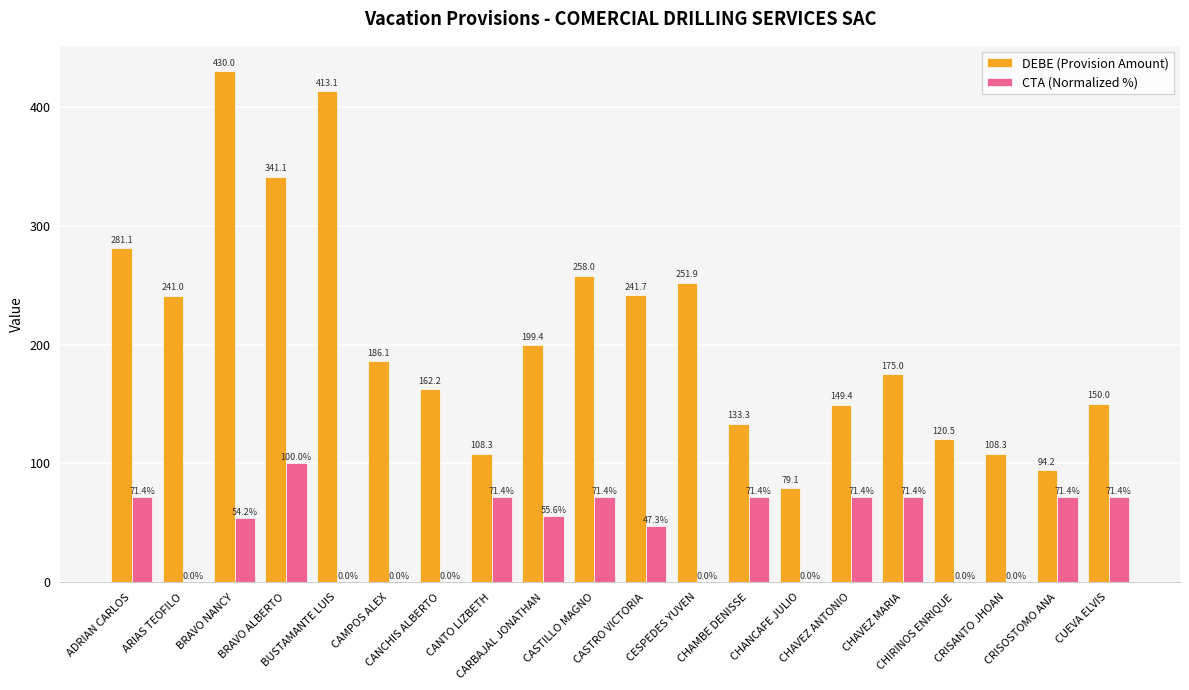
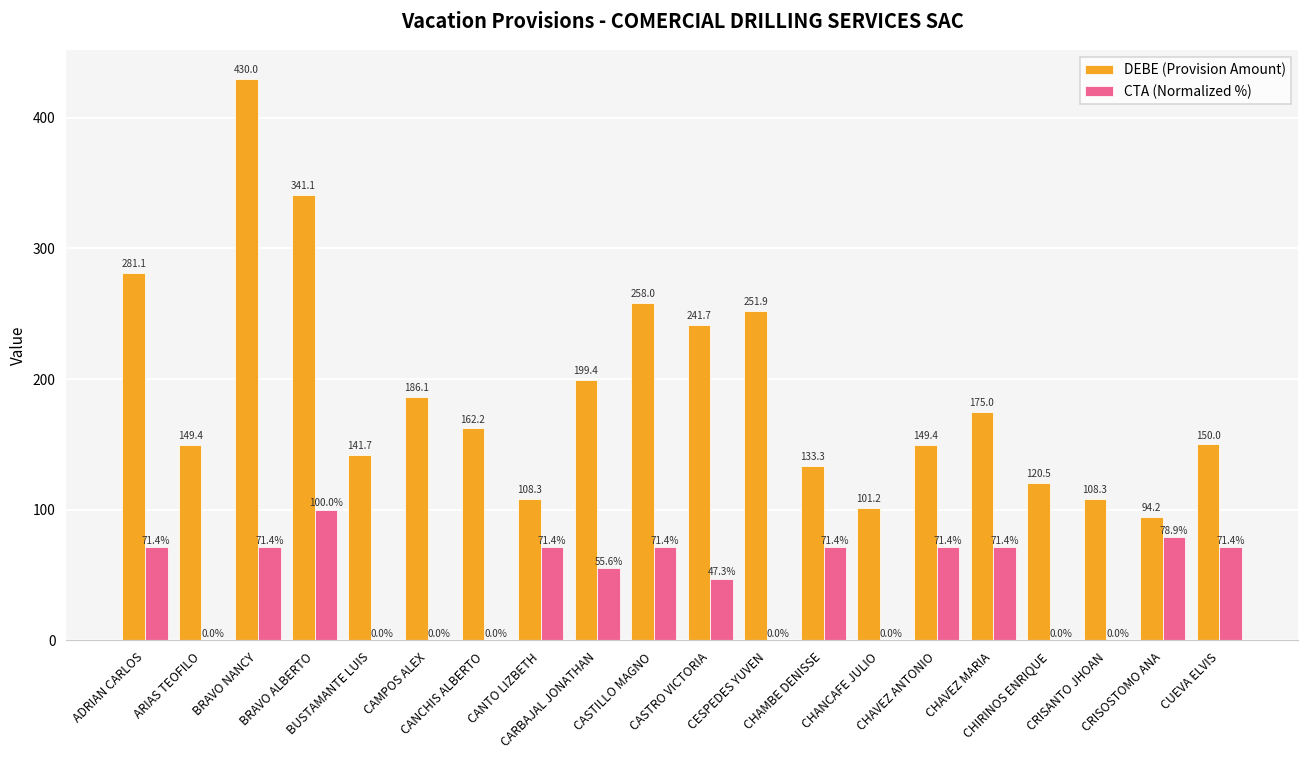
  {
    "DEBE (Provision Amount)": {
      "ADRIAN CARLOS": "281.1",
-     "ARIAS TEOFILO": "241.0",
+     "ARIAS TEOFILO": "149.4",
      "BRAVO NANCY": "430.0",
      "BRAVO ALBERTO": "341.1",
-     "BUSTAMANTE LUIS": "413.1",
+     "BUSTAMANTE LUIS": "141.7",
      "CAMPOS ALEX": "186.1",
      "CANCHIS ALBERTO": "162.2",
      "CANTO LIZBETH": "108.3",
      "CARBAJAL JONATHAN": "199.4",
      "CASTILLO MAGNO": "258.0",
      "CASTRO VICTORIA": "241.7",
      "CESPEDES YUVEN": "251.9",
      "CHAMBE DENISSE": "133.3",
-     "CHANCAFE JULIO": "79.1",
+     "CHANCAFE JULIO": "101.2",
      "CHAVEZ ANTONIO": "149.4",
      "CHAVEZ MARIA": "175.0",
      "CHIRINOS ENRIQUE": "120.5",
      "CRISANTO JHOAN": "108.3",
      "CRISOSTOMO ANA": "94.2",
      "CUEVA ELVIS": "150.0"
    },
    "CTA (Normalized %)": {
      "ADRIAN CARLOS": "71.4%",
      "ARIAS TEOFILO": "0.0%",
-     "BRAVO NANCY": "54.2%",
+     "BRAVO NANCY": "71.4%",
      "BRAVO ALBERTO": "100.0%",
      "BUSTAMANTE LUIS": "0.0%",
      "CAMPOS ALEX": "0.0%",
      "CANCHIS ALBERTO": "0.0%",
      "CANTO LIZBETH": "71.4%",
      "CARBAJAL JONATHAN": "55.6%",
      "CASTILLO MAGNO": "71.4%",
      "CASTRO VICTORIA": "47.3%",
      "CESPEDES YUVEN": "0.0%",
      "CHAMBE DENISSE": "71.4%",
      "CHANCAFE JULIO": "0.0%",
      "CHAVEZ ANTONIO": "71.4%",
      "CHAVEZ MARIA": "71.4%",
      "CHIRINOS ENRIQUE": "0.0%",
      "CRISANTO JHOAN": "0.0%",
-     "CRISOSTOMO ANA": "71.4%",
+     "CRISOSTOMO ANA": "78.9%",
      "CUEVA ELVIS": "71.4%"
    }
  }
